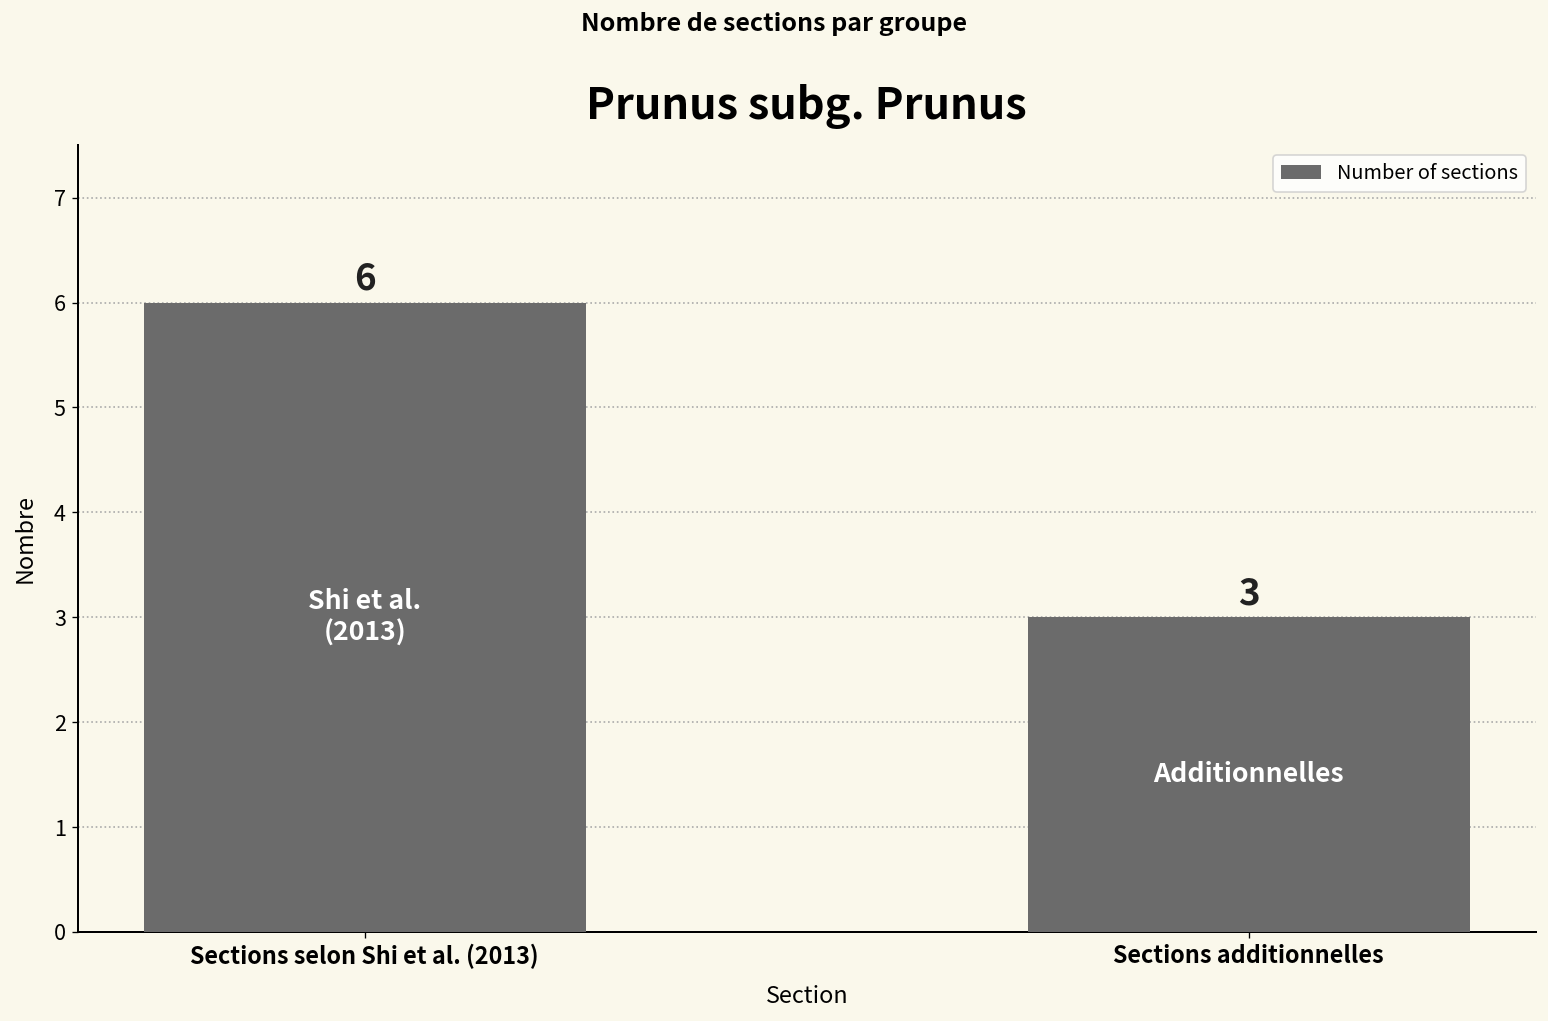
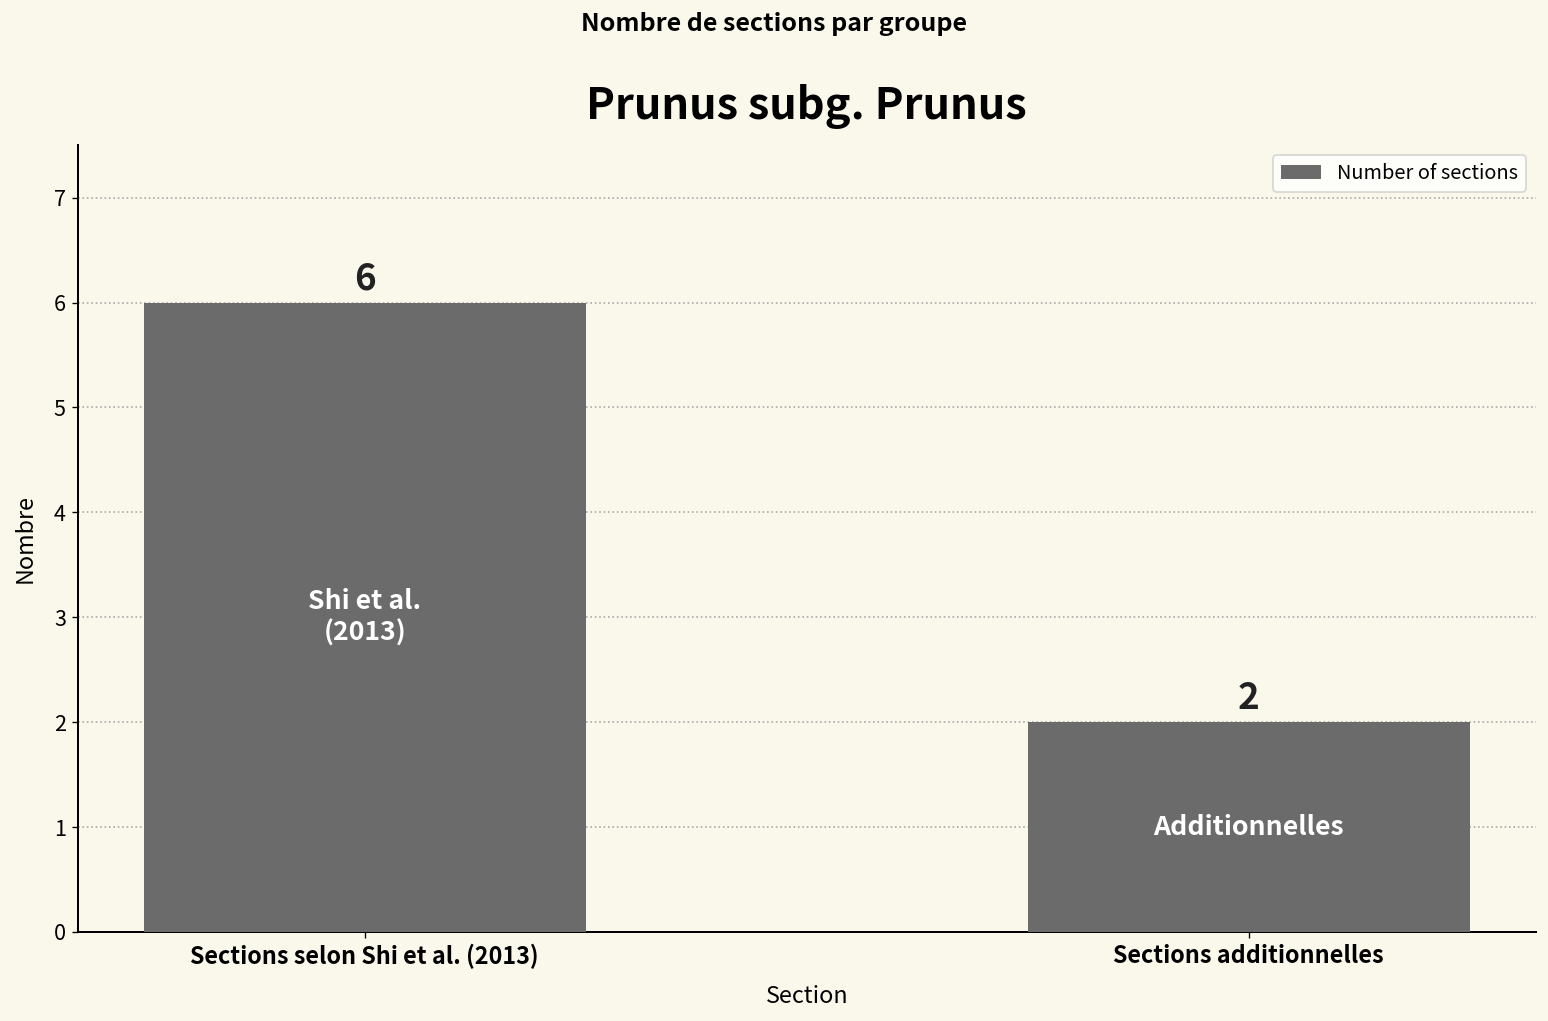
  {
    "Sections selon Shi et al. (2013)": 6,
-   "Sections additionnelles": 3
+   "Sections additionnelles": 2
  }
